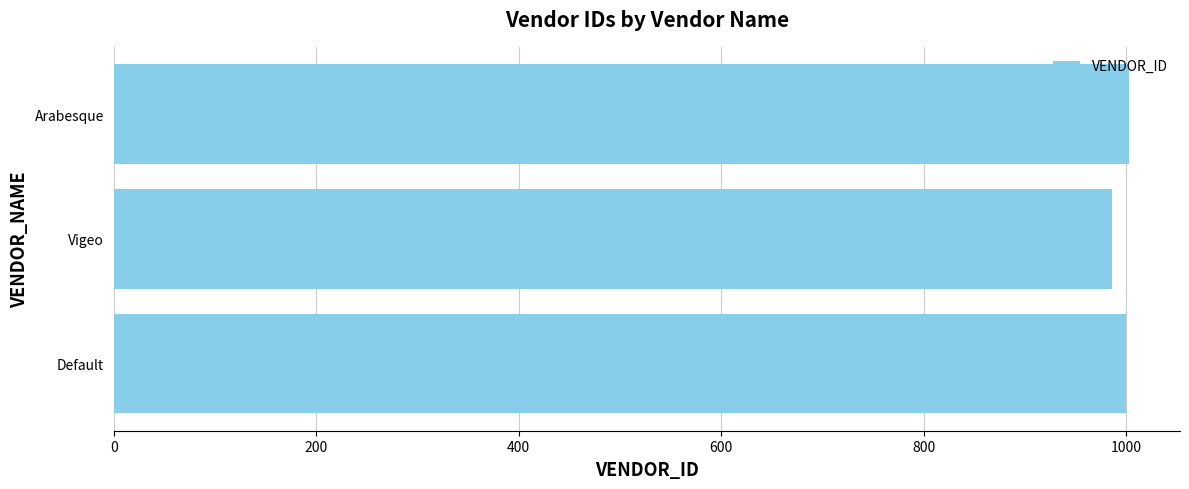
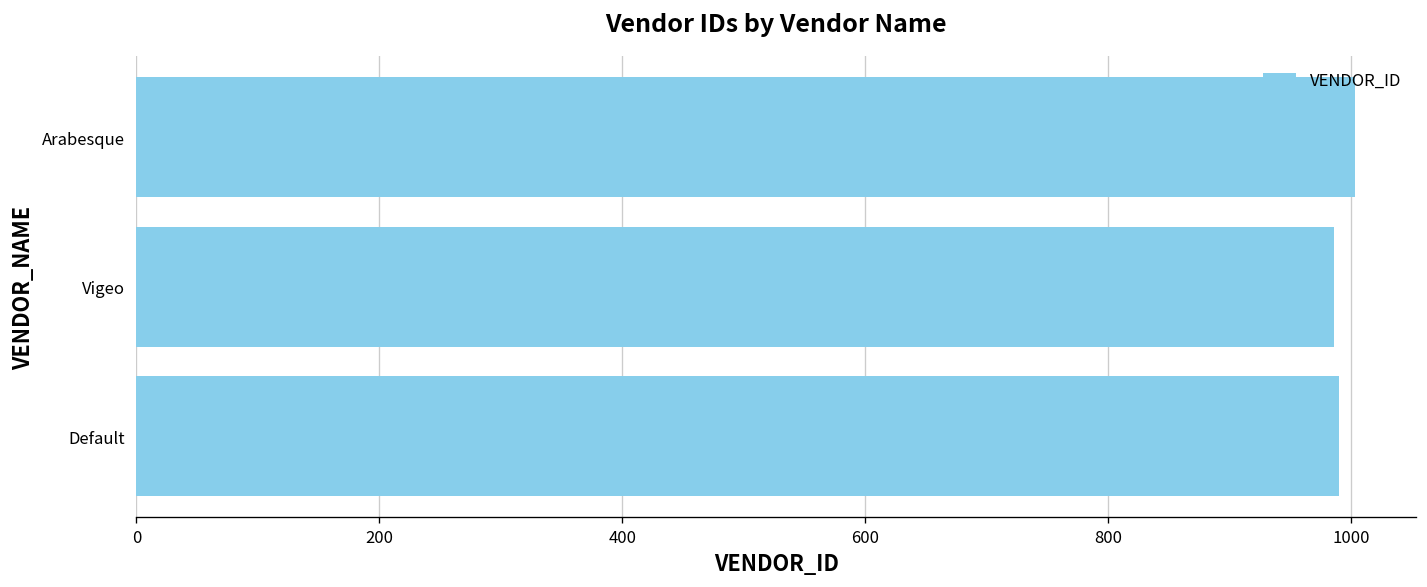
  {
    "Arabesque": 1003,
    "Vigeo": 986,
-   "Default": 1000
+   "Default": 990
  }
